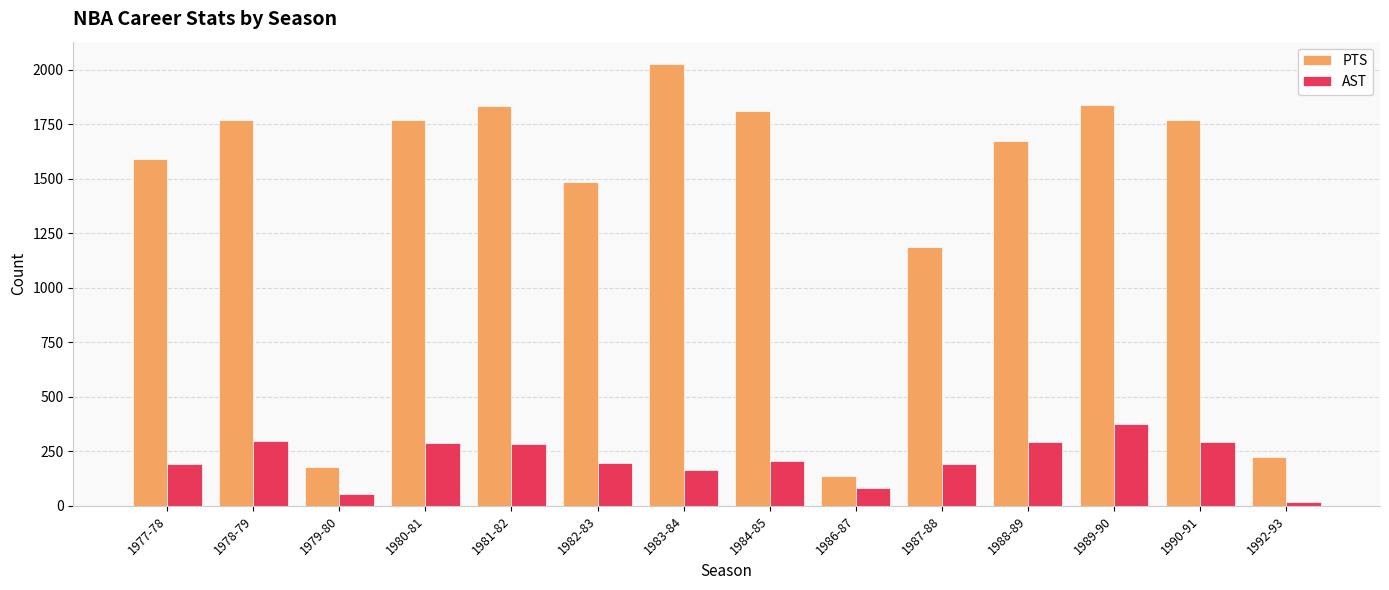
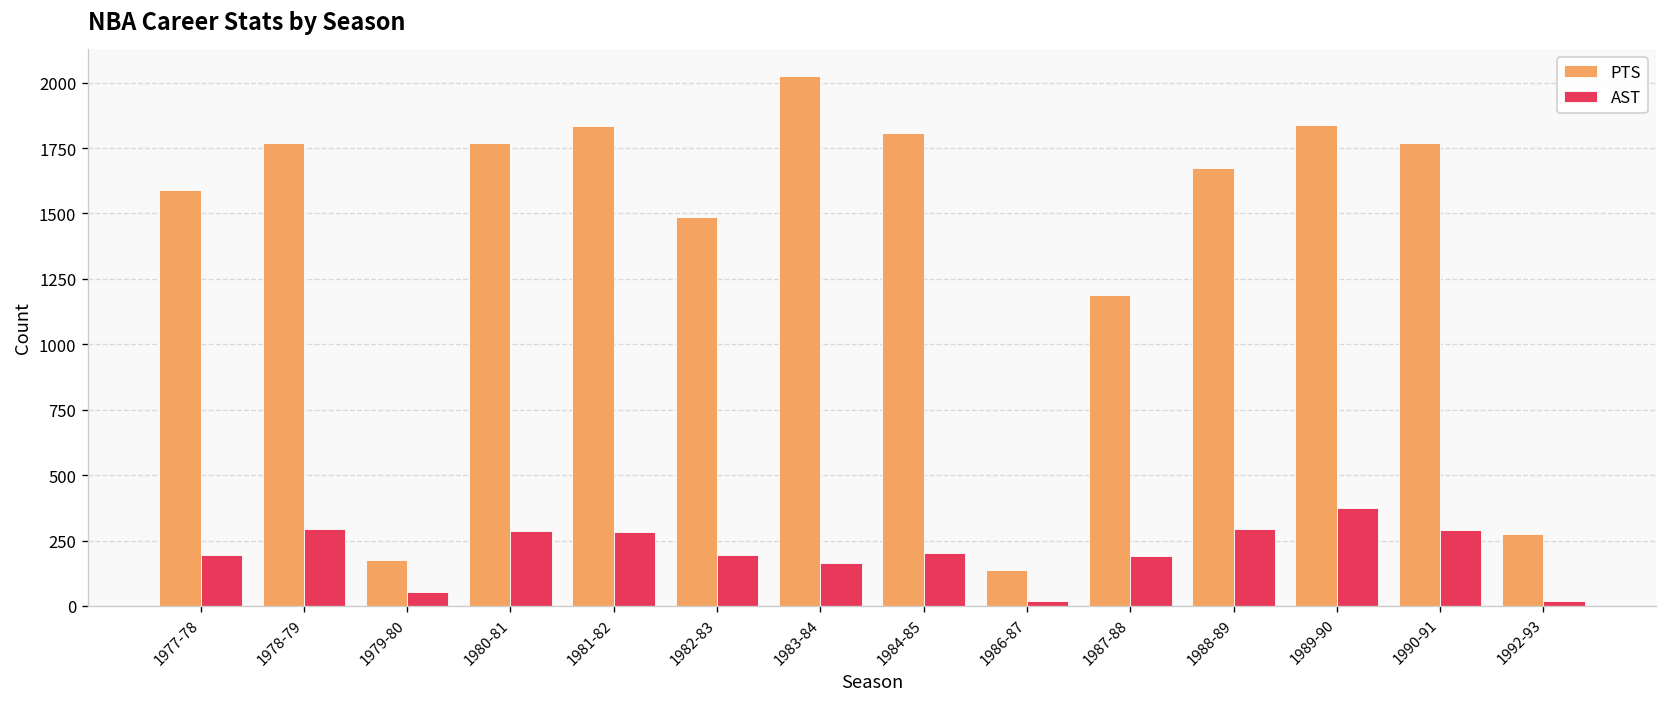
  {
    "PTS": {
      "1977-78": 1590,
      "1978-79": 1770,
      "1979-80": 180,
      "1980-81": 1770,
      "1981-82": 1830,
      "1982-83": 1490,
      "1983-84": 2030,
      "1984-85": 1810,
      "1986-87": 140,
      "1987-88": 1190,
      "1988-89": 1670,
      "1989-90": 1840,
      "1990-91": 1770,
-     "1992-93": 220
+     "1992-93": 280
    },
    "AST": {
      "1977-78": 190,
      "1978-79": 300,
      "1979-80": 50,
      "1980-81": 290,
      "1981-82": 280,
      "1982-83": 200,
      "1983-84": 160,
      "1984-85": 200,
-     "1986-87": 80,
+     "1986-87": 20,
      "1987-88": 190,
      "1988-89": 290,
      "1989-90": 380,
      "1990-91": 290,
      "1992-93": 20
    }
  }
